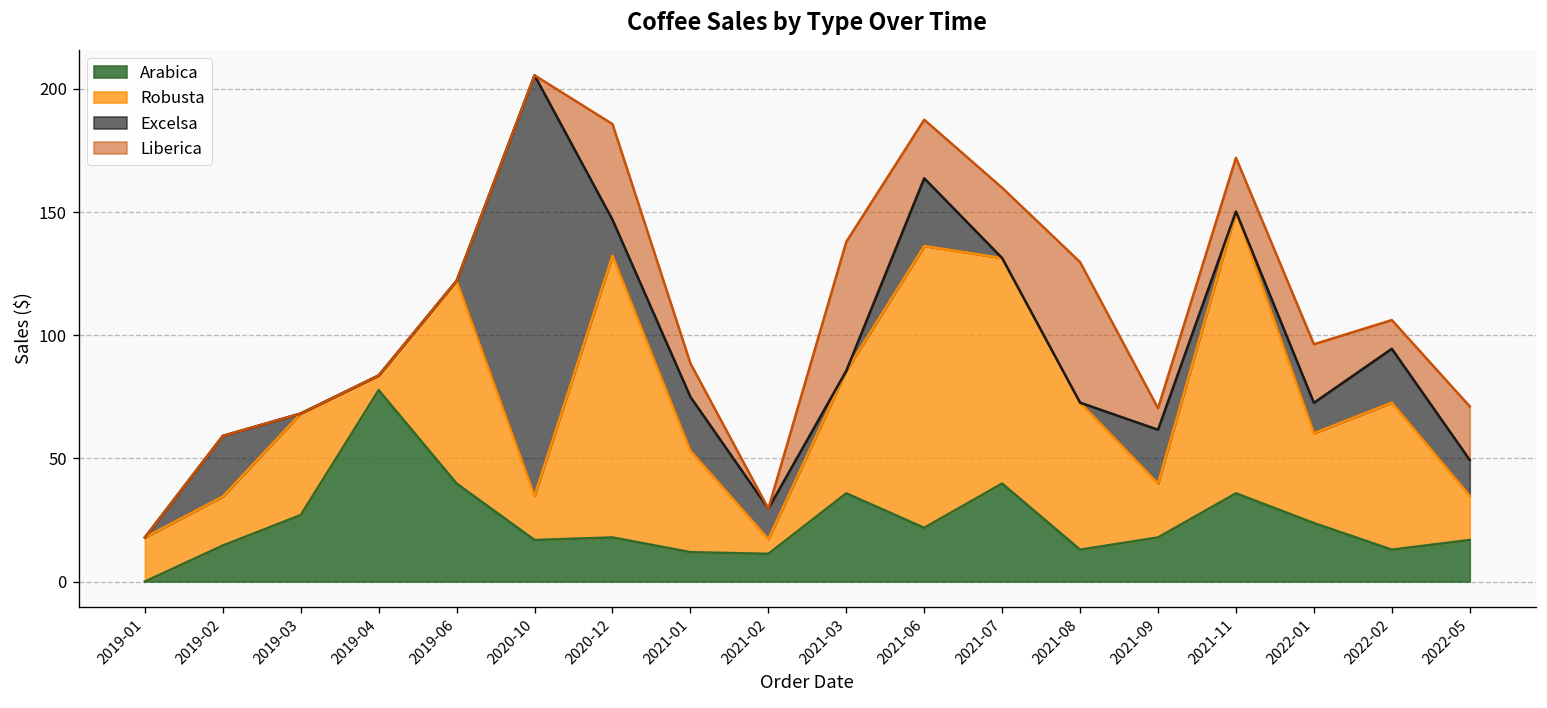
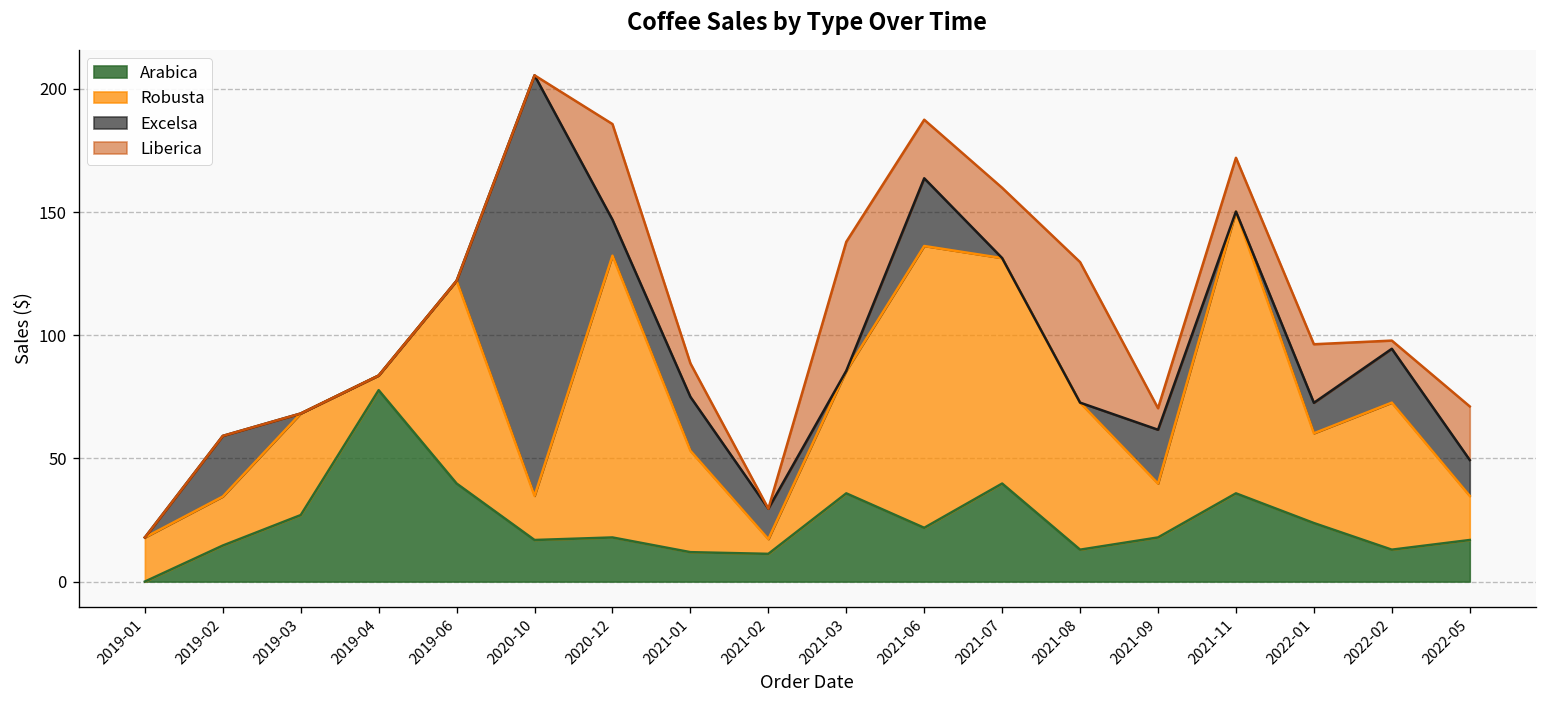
  {
    "Arabica": {
      "2019-01": 0,
      "2019-02": 15,
      "2019-03": 27,
      "2019-04": 78,
      "2019-06": 40,
      "2020-10": 17,
      "2020-12": 18,
      "2021-01": 12,
      "2021-02": 11,
      "2021-03": 36,
      "2021-06": 22,
      "2021-07": 40,
      "2021-08": 13,
      "2021-09": 18,
      "2021-11": 36,
      "2022-01": 24,
      "2022-02": 13,
      "2022-05": 17
    },
    "Robusta": {
      "2019-02": 20,
      "2020-10": 18,
      "2020-12": 114,
      "2021-01": 41,
      "2021-02": 6,
      "2021-06": 114,
      "2021-09": 22,
      "2022-01": 36,
      "2022-02": 60,
      "2022-05": 18
    },
    "Excelsa": {
      "2020-12": 15,
      "2021-01": 22,
      "2021-06": 28,
      "2021-09": 22,
      "2022-01": 12,
      "2022-02": 22,
      "2022-05": 15
    },
    "Liberica": {
      "2020-12": 39,
      "2021-01": 14,
      "2021-03": 52,
      "2021-06": 24,
      "2021-07": 29,
      "2021-08": 57,
      "2021-09": 9,
      "2021-11": 22,
      "2022-01": 24,
-     "2022-02": 12,
+     "2022-02": 3,
      "2022-05": 22
    }
  }
